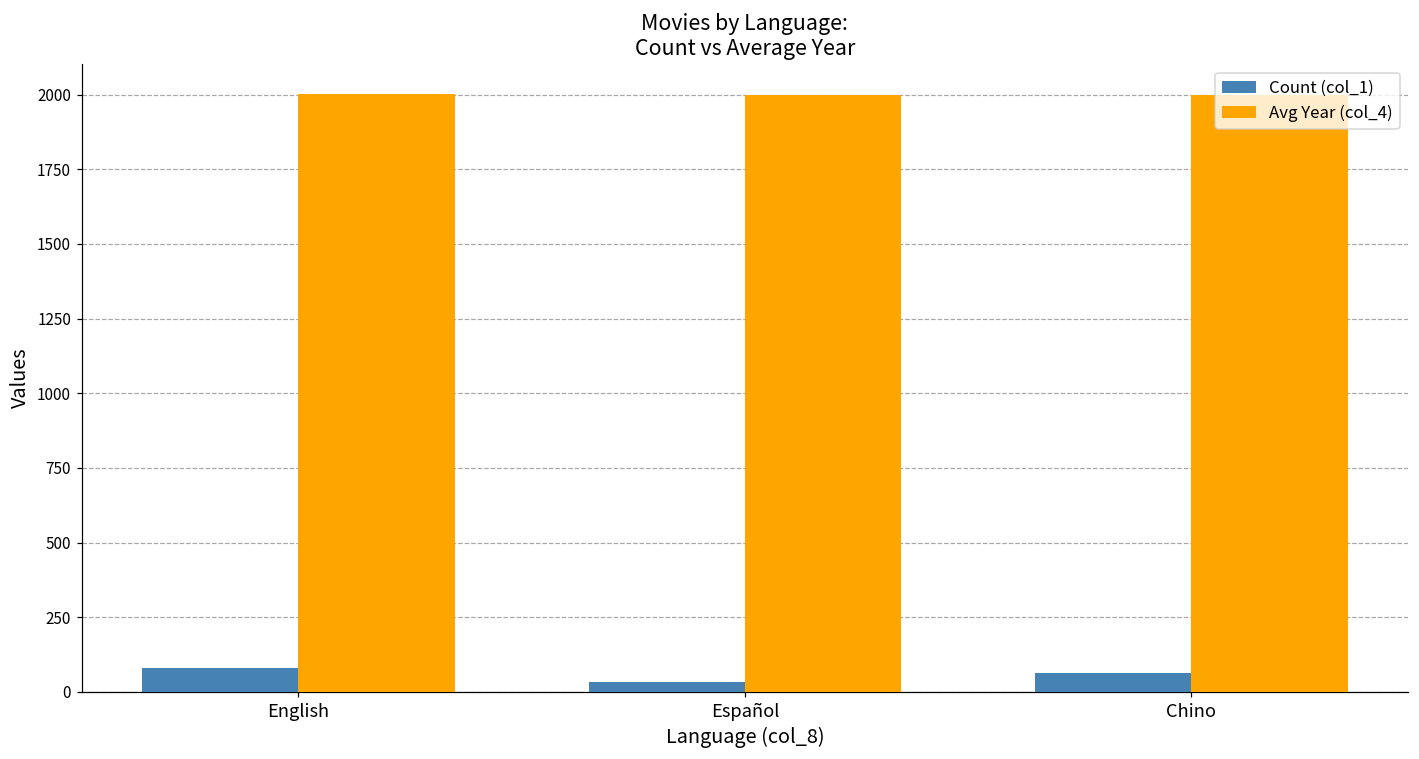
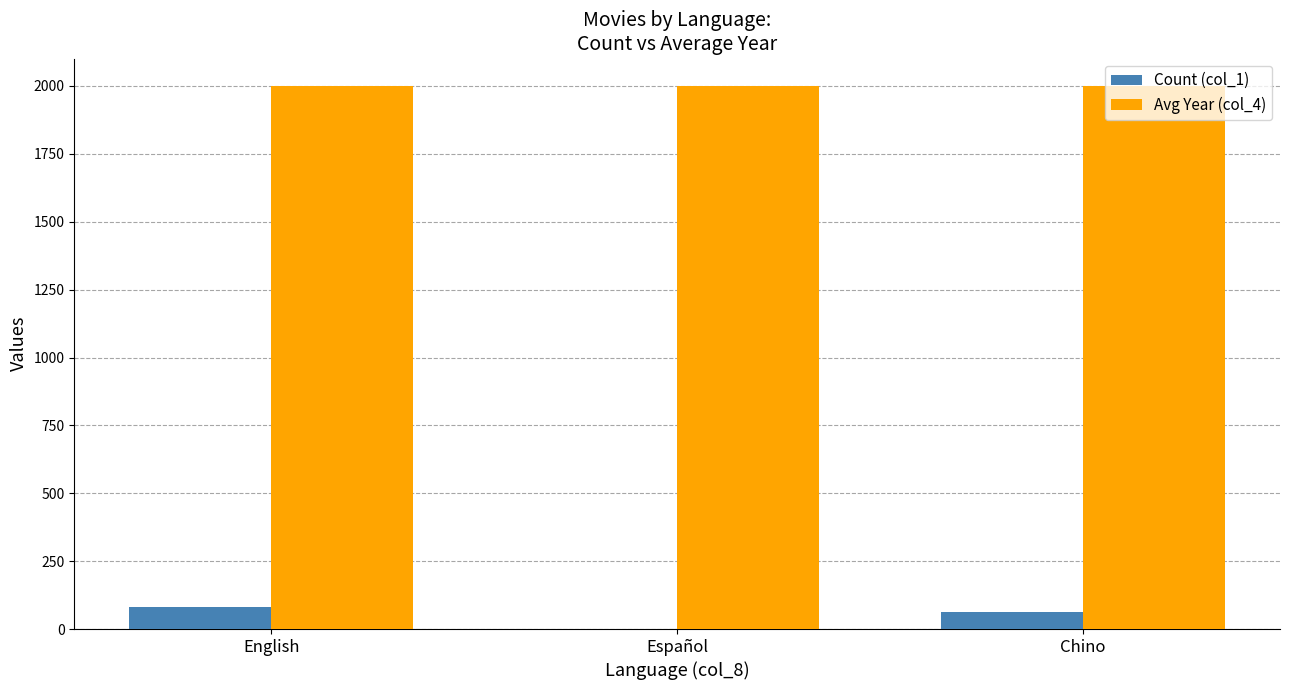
  {
    "Count (col_1)": {
      "English": 80,
-     "Español": 30,
+     "Español": 0,
      "Chino": 60
    },
    "Avg Year (col_4)": {
      "English": 2000,
      "Español": 2000
    }
  }
